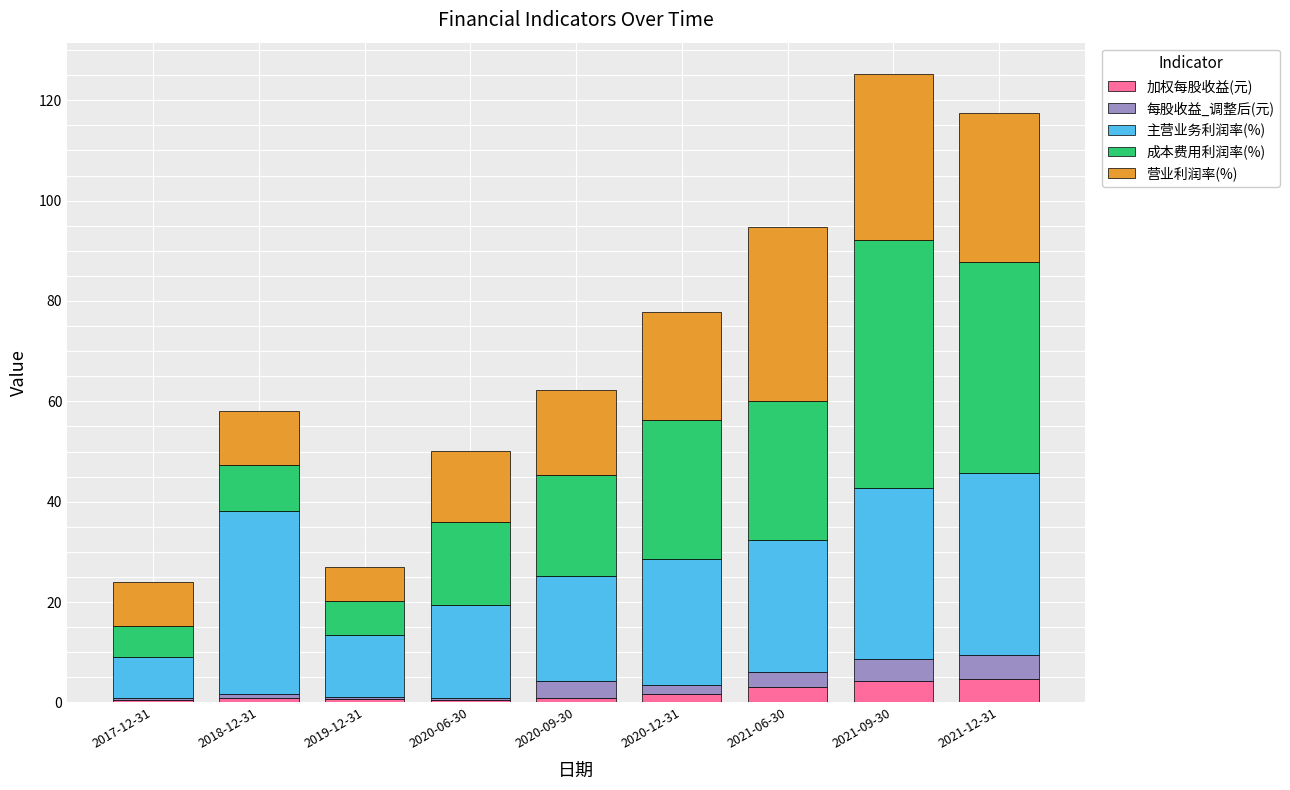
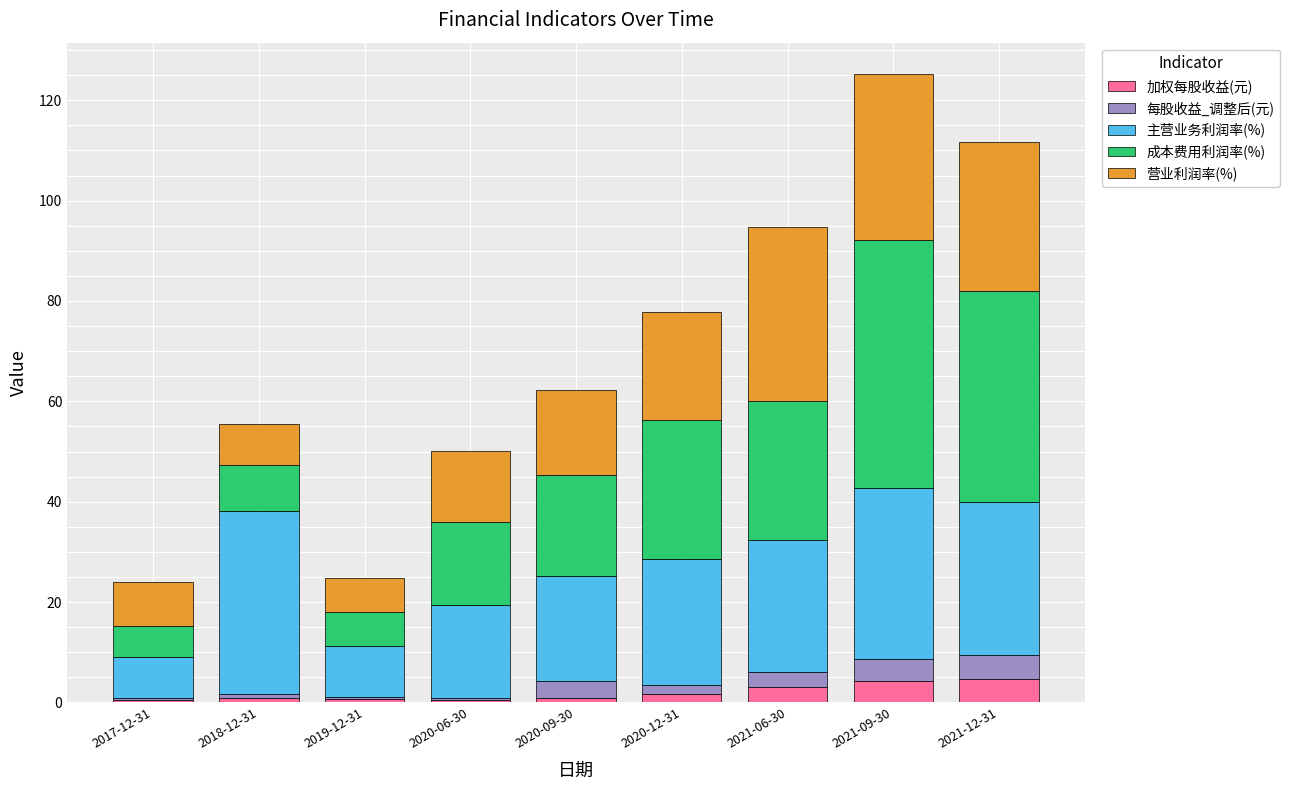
  {
    "加权每股收益(元)": {
      "2018-12-31": 1,
      "2019-12-31": 1,
      "2020-09-30": 1,
      "2020-12-31": 2,
      "2021-06-30": 3,
      "2021-09-30": 4,
      "2021-12-31": 5
    },
    "每股收益_调整后(元)": {
      "2018-12-31": 1,
      "2019-12-31": 1,
      "2020-09-30": 3,
      "2020-12-31": 2,
      "2021-06-30": 3,
      "2021-09-30": 4,
      "2021-12-31": 5
    },
    "主营业务利润率(%)": {
      "2017-12-31": 8,
      "2018-12-31": 37,
-     "2019-12-31": 12,
+     "2019-12-31": 10,
      "2020-06-30": 19,
      "2020-09-30": 21,
      "2020-12-31": 25,
      "2021-06-30": 26,
      "2021-09-30": 34,
-     "2021-12-31": 36
+     "2021-12-31": 30
    },
    "成本费用利润率(%)": {
      "2017-12-31": 6,
      "2018-12-31": 9,
      "2019-12-31": 7,
      "2020-06-30": 16,
      "2020-09-30": 20,
      "2020-12-31": 28,
      "2021-06-30": 28,
      "2021-09-30": 49,
      "2021-12-31": 42
    },
    "营业利润率(%)": {
      "2017-12-31": 9,
-     "2018-12-31": 11,
+     "2018-12-31": 8,
      "2019-12-31": 7,
      "2020-06-30": 14,
      "2020-09-30": 17,
      "2020-12-31": 22,
      "2021-06-30": 35,
      "2021-09-30": 33,
      "2021-12-31": 30
    }
  }
